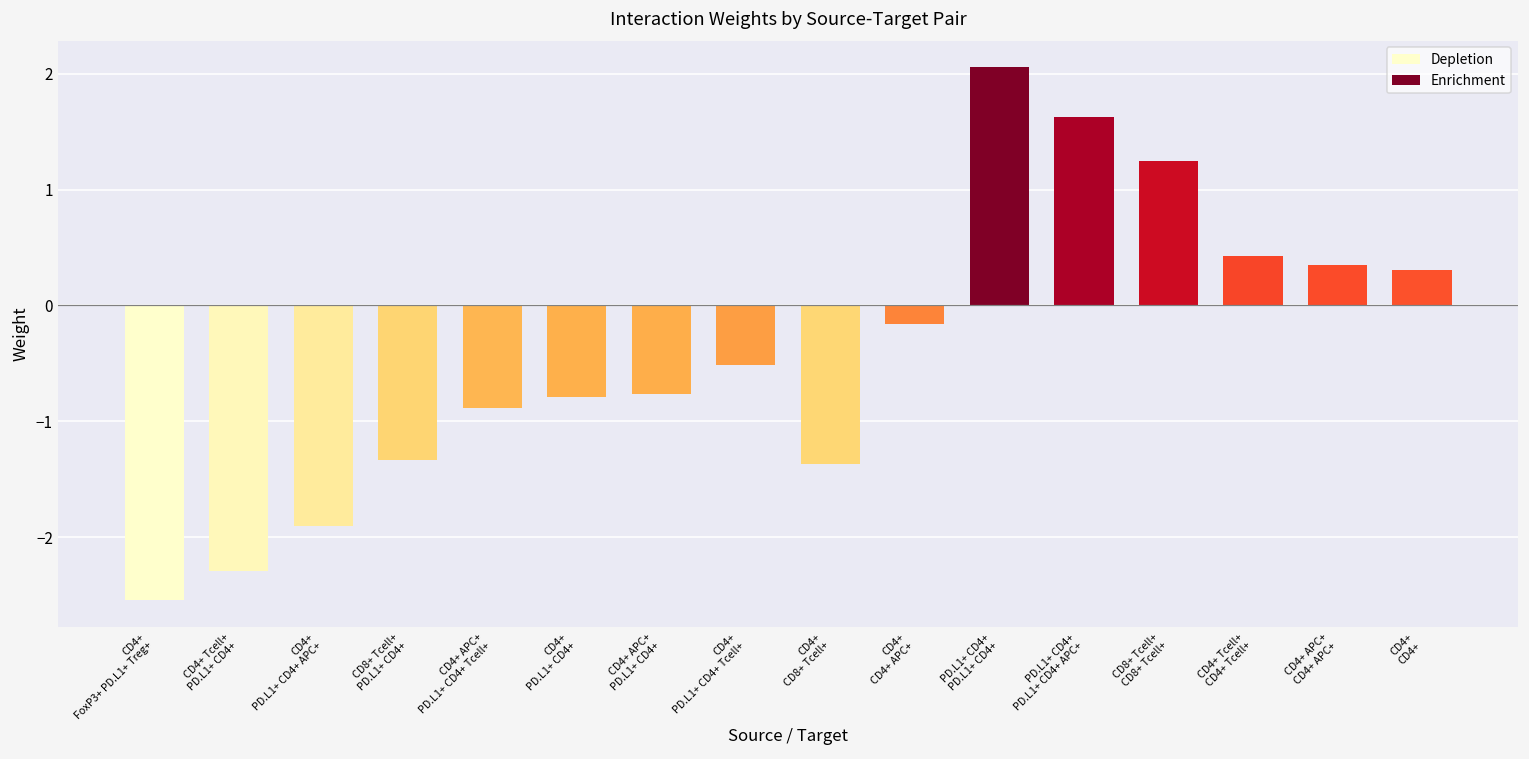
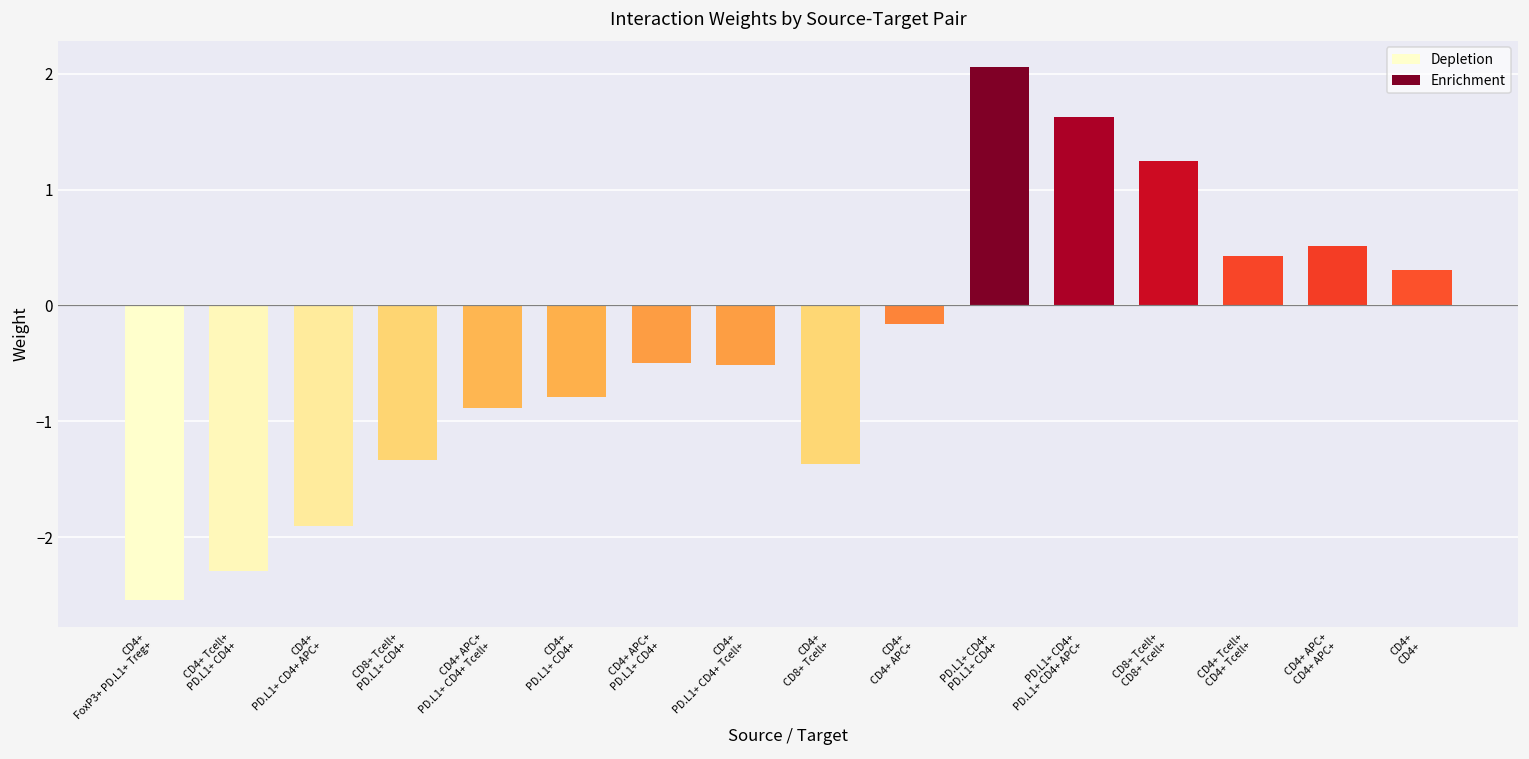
  {
    "CD4+ FoxP3+ PD.L1+ Treg+": -2.54,
    "CD4+ Tcell+ PD.L1+ CD4+": -2.29,
    "CD4+ PD.L1+ CD4+ APC+": -1.91,
    "CD8+ Tcell+ PD.L1+ CD4+": -1.34,
    "CD4+ APC+ PD.L1+ CD4+ Tcell+": -0.88,
    "CD4+ PD.L1+ CD4+": -0.79,
-   "CD4+ APC+ PD.L1+ CD4+": -0.76,
+   "CD4+ APC+ PD.L1+ CD4+": -0.49,
    "CD4+ PD.L1+ CD4+ Tcell+": -0.51,
    "CD4+ CD8+ Tcell+": -1.37,
    "CD4+ CD4+ APC+": -0.16,
    "PD.L1+ CD4+ PD.L1+ CD4+": 2.06,
    "PD.L1+ CD4+ PD.L1+ CD4+ APC+": 1.63,
    "CD8+ Tcell+ CD8+ Tcell+": 1.24,
    "CD4+ Tcell+ CD4+ Tcell+": 0.43,
-   "CD4+ APC+ CD4+ APC+": 0.35,
+   "CD4+ APC+ CD4+ APC+": 0.52,
    "CD4+ CD4+": 0.30
  }
